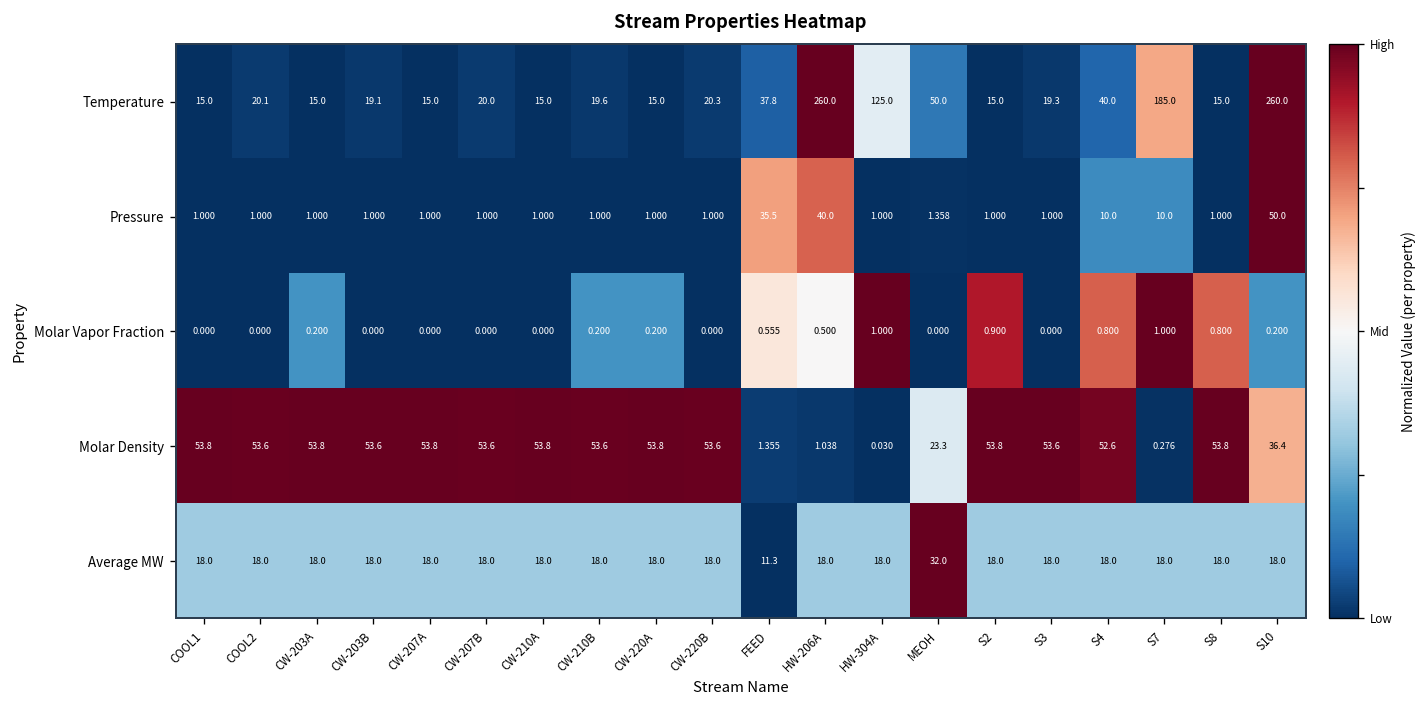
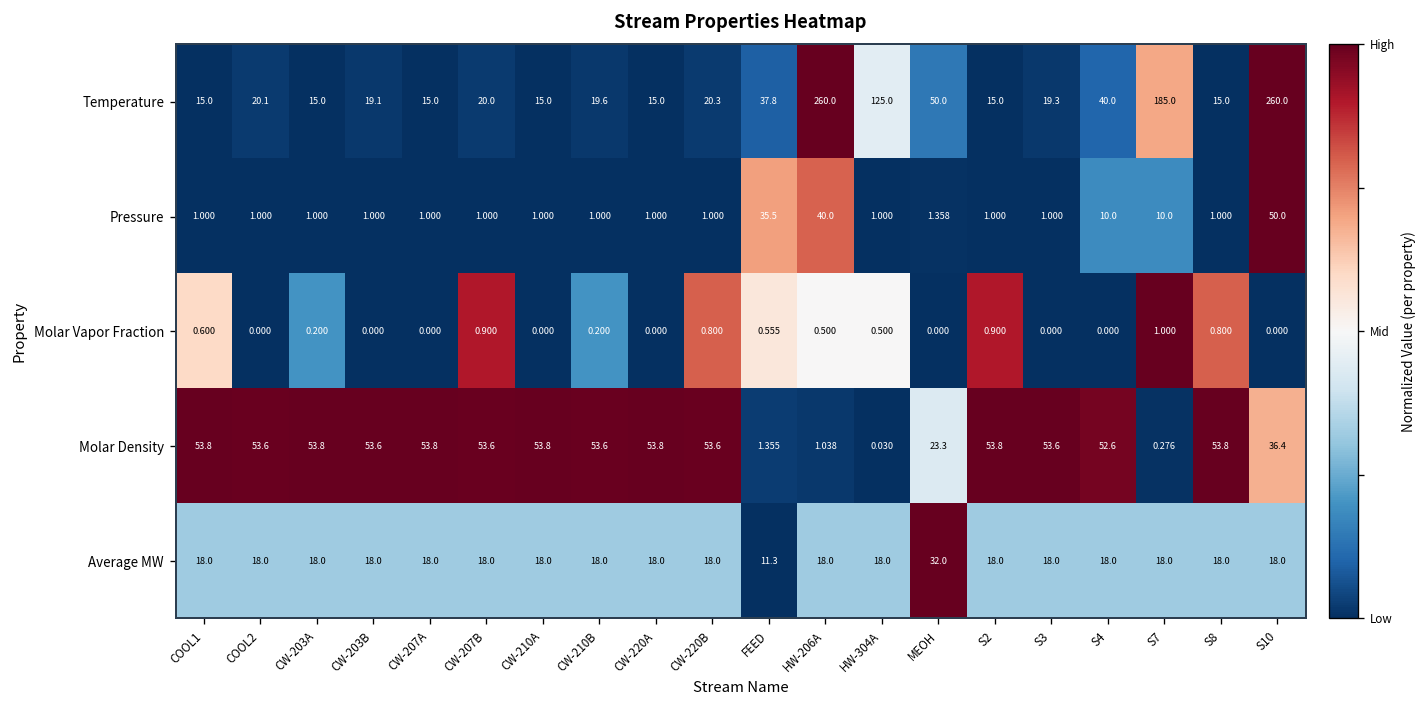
  {
    "Temperature": {
      "COOL1": 15.0,
      "COOL2": 20.1,
      "CW-203A": 15.0,
      "CW-203B": 19.1,
      "CW-207A": 15.0,
      "CW-207B": 20.0,
      "CW-210A": 15.0,
      "CW-210B": 19.6,
      "CW-220A": 15.0,
      "CW-220B": 20.3,
      "FEED": 37.8,
      "HW-206A": 260.0,
      "HW-304A": 125.0,
      "MEOH": 50.0,
      "S2": 15.0,
      "S3": 19.3,
      "S4": 40.0,
      "S7": 185.0,
      "S8": 15.0,
      "S10": 260.0
    },
    "Pressure": {
      "COOL1": 1.000,
      "COOL2": 1.000,
      "CW-203A": 1.000,
      "CW-203B": 1.000,
      "CW-207A": 1.000,
      "CW-207B": 1.000,
      "CW-210A": 1.000,
      "CW-210B": 1.000,
      "CW-220A": 1.000,
      "CW-220B": 1.000,
      "FEED": 35.5,
      "HW-206A": 40.0,
      "HW-304A": 1.000,
      "MEOH": 1.358,
      "S2": 1.000,
      "S3": 1.000,
      "S4": 10.0,
      "S7": 10.0,
      "S8": 1.000,
      "S10": 50.0
    },
    "Molar Vapor Fraction": {
-     "COOL1": 0.000,
+     "COOL1": 0.600,
      "COOL2": 0.000,
      "CW-203A": 0.200,
      "CW-203B": 0.000,
      "CW-207A": 0.000,
-     "CW-207B": 0.000,
+     "CW-207B": 0.900,
      "CW-210A": 0.000,
      "CW-210B": 0.200,
-     "CW-220A": 0.200,
-     "CW-220B": 0.000,
+     "CW-220A": 0.000,
+     "CW-220B": 0.800,
      "FEED": 0.555,
      "HW-206A": 0.500,
-     "HW-304A": 1.000,
+     "HW-304A": 0.500,
      "MEOH": 0.000,
      "S2": 0.900,
      "S3": 0.000,
-     "S4": 0.800,
+     "S4": 0.000,
      "S7": 1.000,
      "S8": 0.800,
-     "S10": 0.200
+     "S10": 0.000
    },
    "Molar Density": {
      "COOL1": 53.8,
      "COOL2": 53.6,
      "CW-203A": 53.8,
      "CW-203B": 53.6,
      "CW-207A": 53.8,
      "CW-207B": 53.6,
      "CW-210A": 53.8,
      "CW-210B": 53.6,
      "CW-220A": 53.8,
      "CW-220B": 53.6,
      "FEED": 1.355,
      "HW-206A": 1.038,
      "HW-304A": 0.030,
      "MEOH": 23.3,
      "S2": 53.8,
      "S3": 53.6,
      "S4": 52.6,
      "S7": 0.276,
      "S8": 53.8,
      "S10": 36.4
    },
    "Average MW": {
      "COOL1": 18.0,
      "COOL2": 18.0,
      "CW-203A": 18.0,
      "CW-203B": 18.0,
      "CW-207A": 18.0,
      "CW-207B": 18.0,
      "CW-210A": 18.0,
      "CW-210B": 18.0,
      "CW-220A": 18.0,
      "CW-220B": 18.0,
      "FEED": 11.3,
      "HW-206A": 18.0,
      "HW-304A": 18.0,
      "MEOH": 32.0,
      "S2": 18.0,
      "S3": 18.0,
      "S4": 18.0,
      "S7": 18.0,
      "S8": 18.0,
      "S10": 18.0
    }
  }
